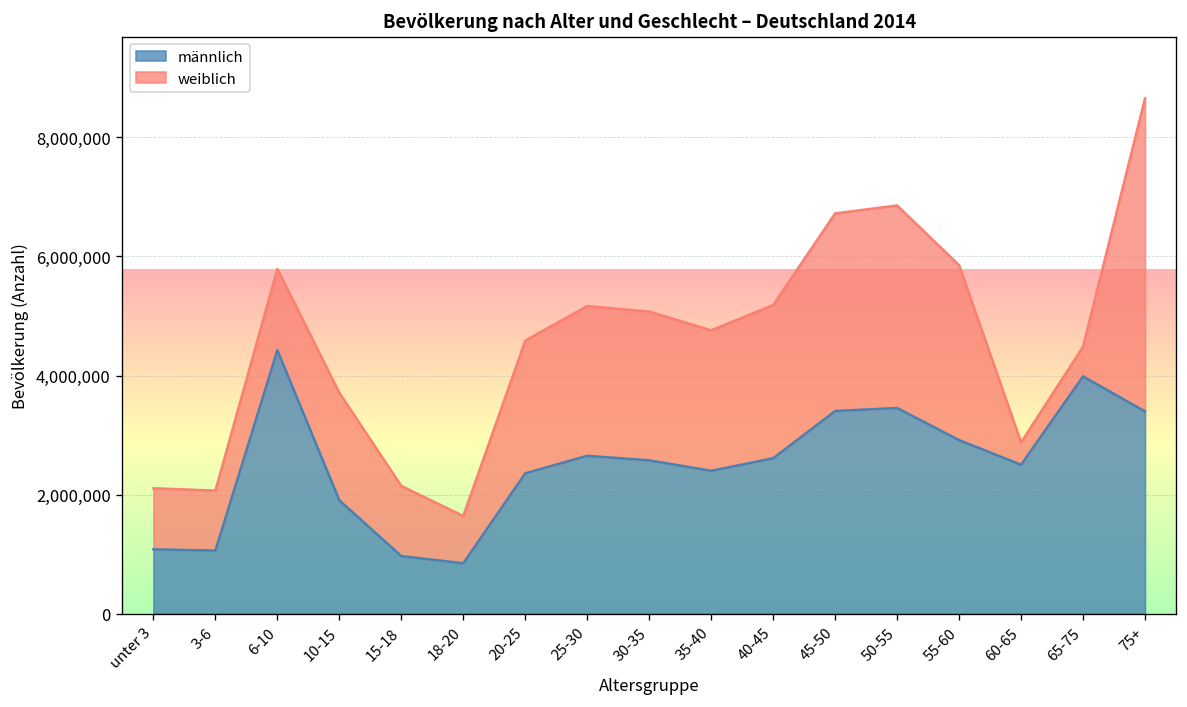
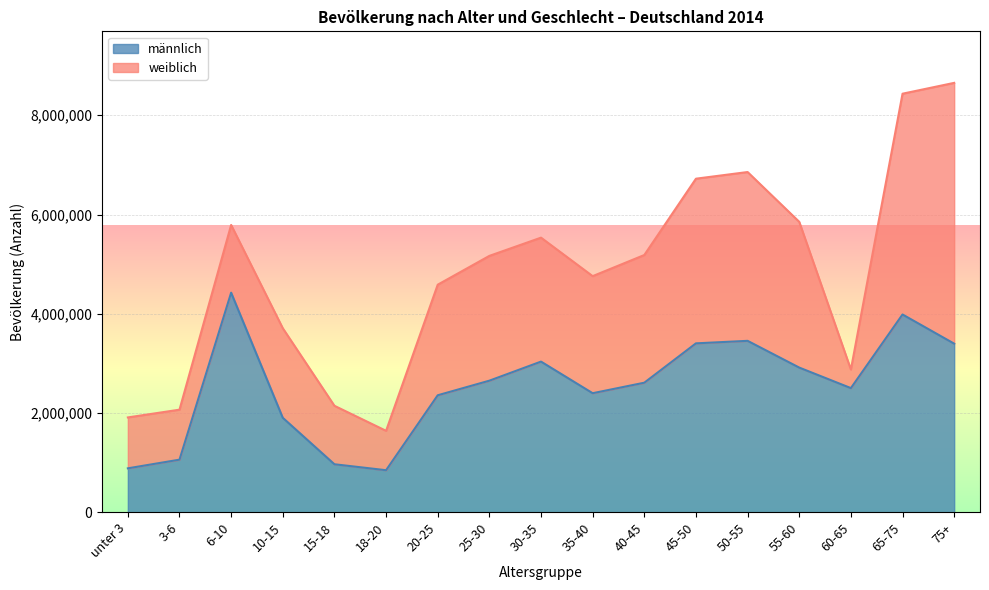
  {
    "männlich": {
-     "unter 3": "1,100,000",
+     "unter 3": "900,000",
      "3-6": "1,100,000",
      "6-10": "4,400,000",
      "10-15": "1,900,000",
      "15-18": "1,000,000",
      "18-20": "800,000",
      "20-25": "2,400,000",
      "25-30": "2,700,000",
-     "30-35": "2,600,000",
+     "30-35": "3,000,000",
      "35-40": "2,400,000",
      "40-45": "2,600,000",
      "45-50": "3,400,000",
      "50-55": "3,500,000",
      "55-60": "2,900,000",
      "60-65": "2,500,000",
      "65-75": "4,000,000",
      "75+": "3,400,000"
    },
    "weiblich": {
      "unter 3": "1,000,000",
      "3-6": "1,000,000",
      "6-10": "1,400,000",
      "10-15": "1,800,000",
      "15-18": "1,200,000",
      "18-20": "800,000",
      "20-25": "2,200,000",
      "25-30": "2,500,000",
      "30-35": "2,500,000",
      "35-40": "2,400,000",
      "40-45": "2,600,000",
      "45-50": "3,300,000",
      "50-55": "3,400,000",
      "55-60": "2,900,000",
      "60-65": "400,000",
-     "65-75": "500,000",
+     "65-75": "4,400,000",
      "75+": "5,300,000"
    }
  }
